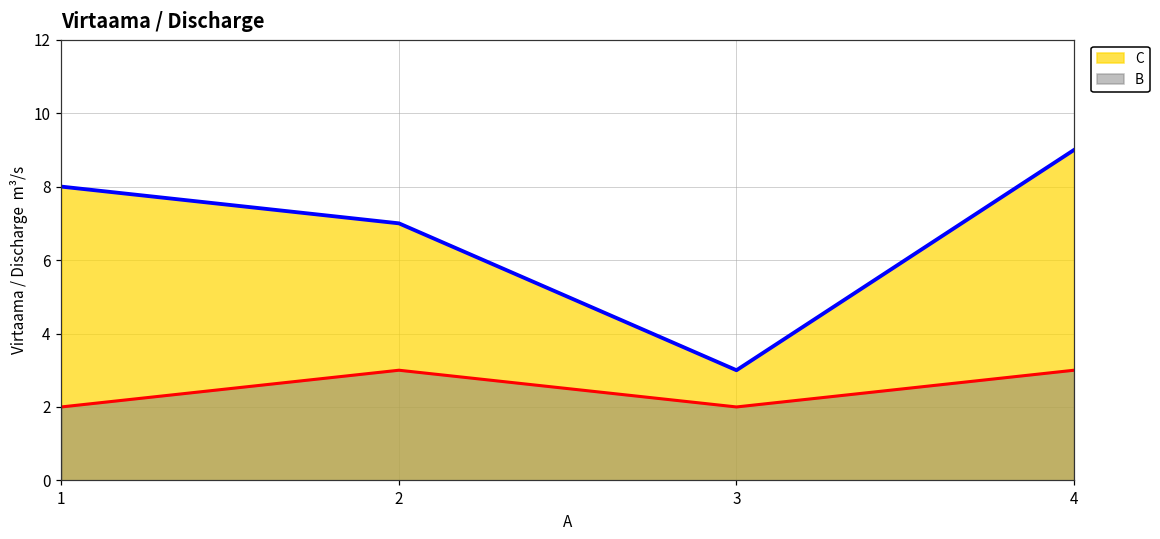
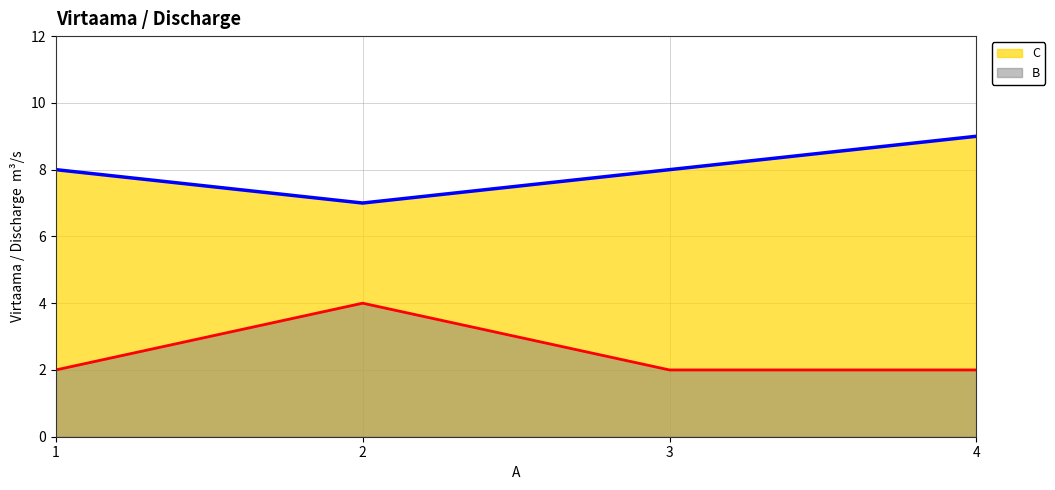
  {
    "C": {
      "1": 8,
      "2": 7,
-     "3": 3,
+     "3": 8,
      "4": 9
    },
    "B": {
      "1": 2,
-     "2": 3,
+     "2": 4,
      "3": 2,
-     "4": 3
+     "4": 2
    }
  }
